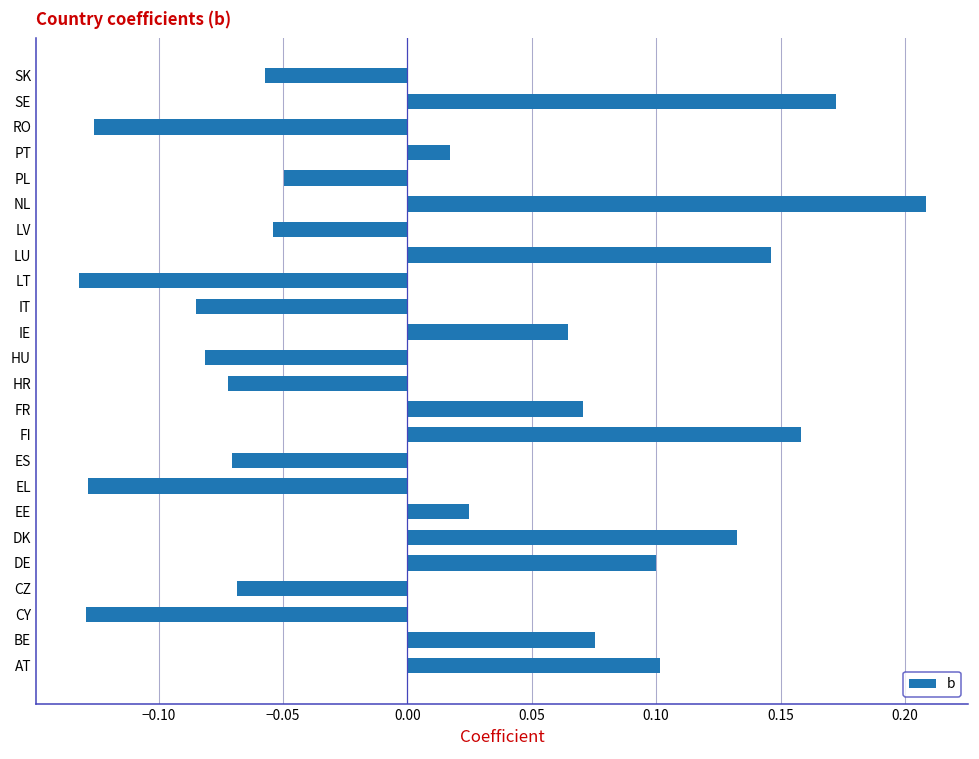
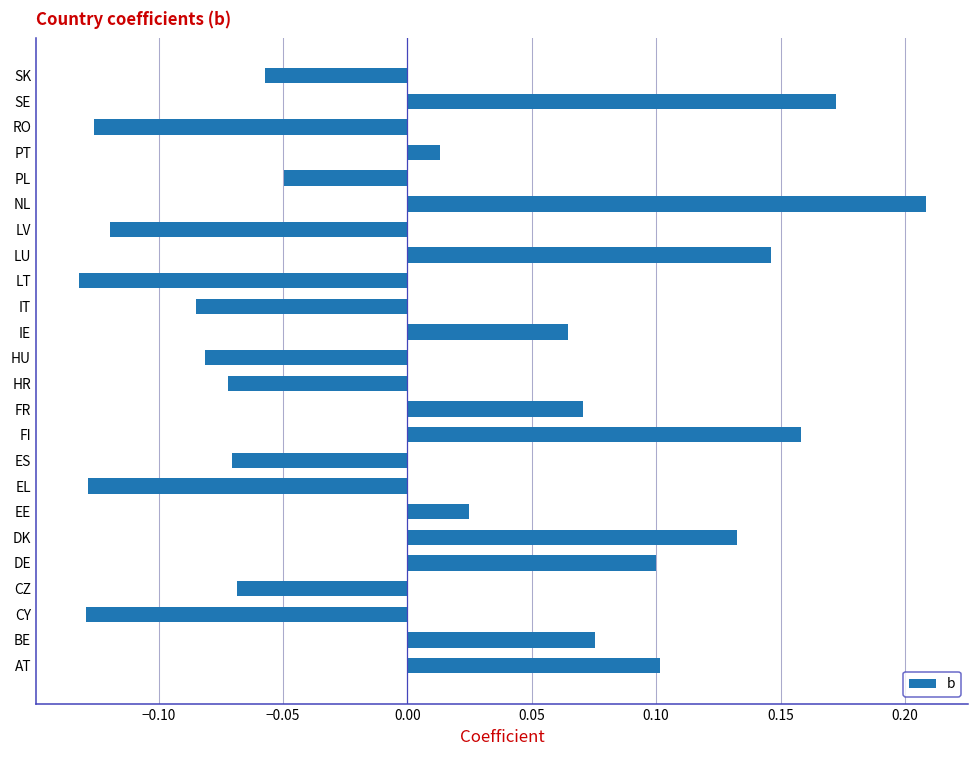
  {
    "SK": -0.057,
    "SE": 0.172,
    "RO": -0.126,
-   "PT": 0.017,
+   "PT": 0.013,
    "PL": -0.050,
    "NL": 0.208,
-   "LV": -0.054,
+   "LV": -0.120,
    "LU": 0.146,
    "LT": -0.132,
    "IT": -0.085,
    "IE": 0.065,
    "HU": -0.081,
    "HR": -0.072,
    "FR": 0.070,
    "FI": 0.158,
    "ES": -0.071,
    "EL": -0.128,
    "EE": 0.025,
    "DK": 0.132,
    "DE": 0.100,
    "CZ": -0.068,
    "CY": -0.129,
    "BE": 0.075,
    "AT": 0.101
  }
